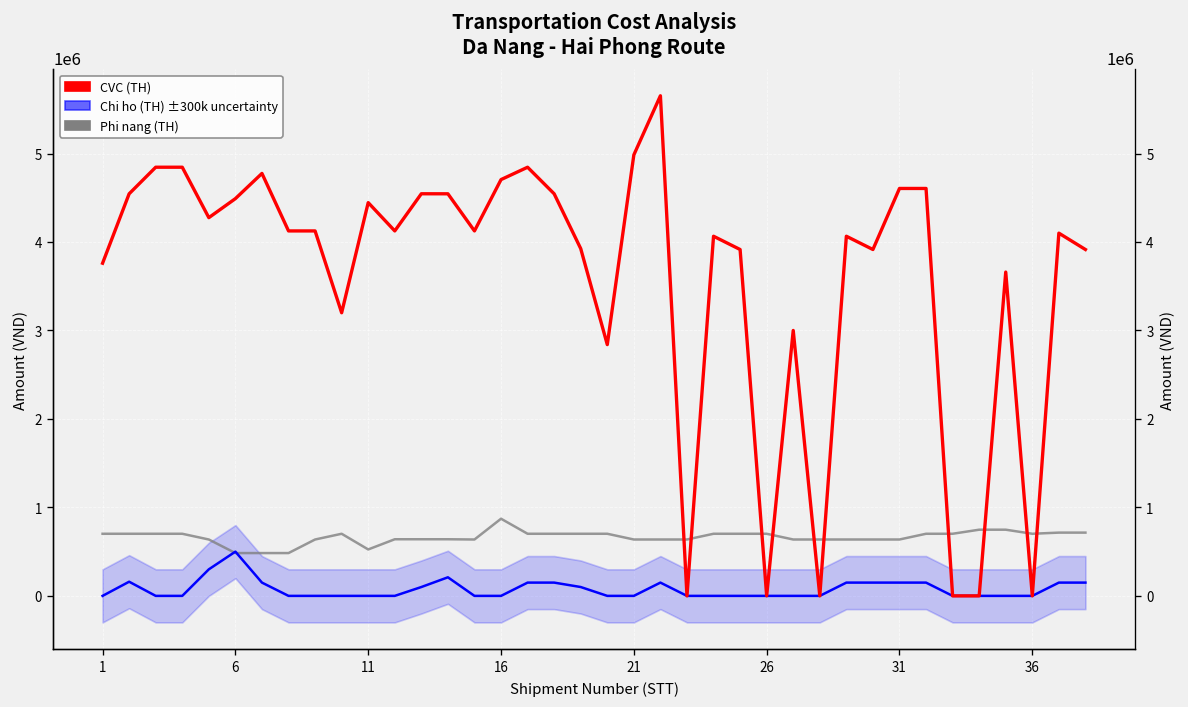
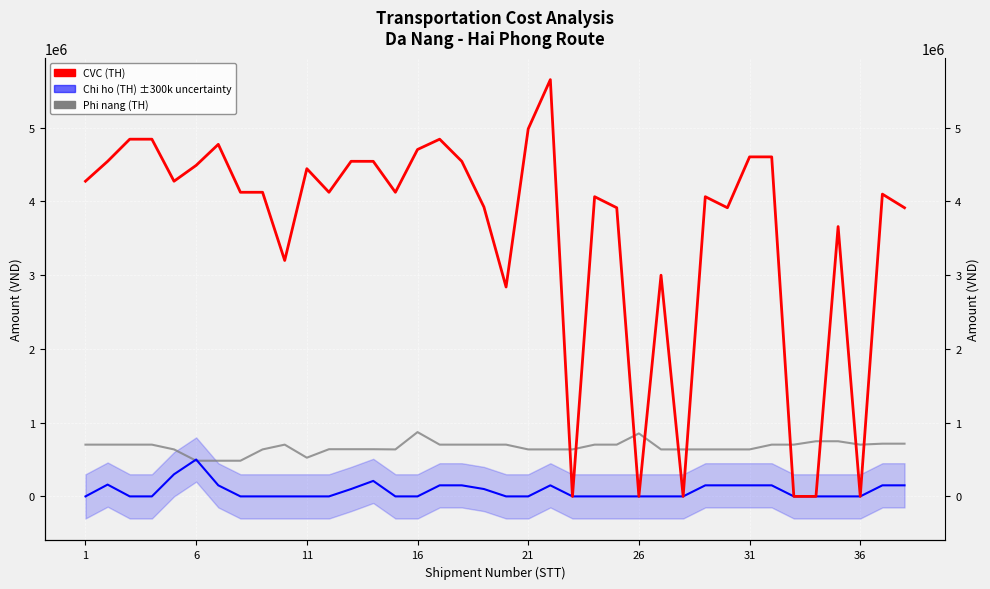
  {
    "CVC (TH)": {
-     "1": 3800000,
+     "1": 4300000,
      "6": 4500000,
      "11": 4400000,
      "16": 4700000,
      "21": 5000000,
      "31": 4600000
    },
    "Phi nang (TH)": {
      "1": 700000,
      "11": 500000,
      "16": 900000,
      "21": 600000,
-     "26": 700000,
+     "26": 900000,
      "31": 600000,
      "36": 700000
    }
  }
